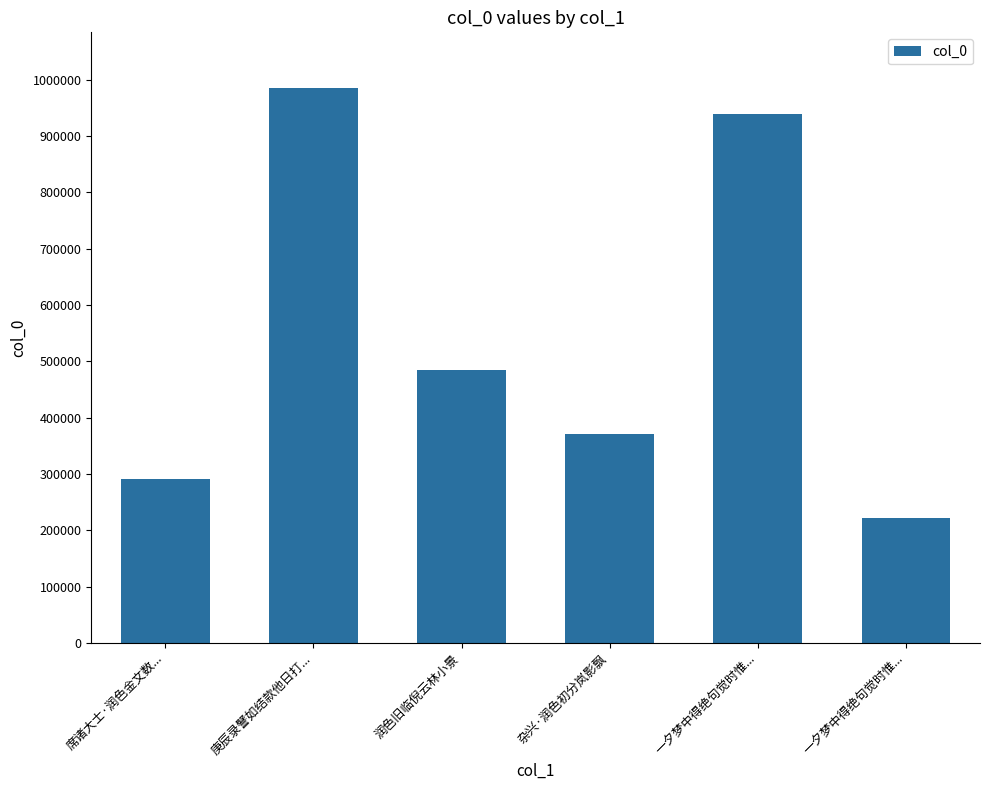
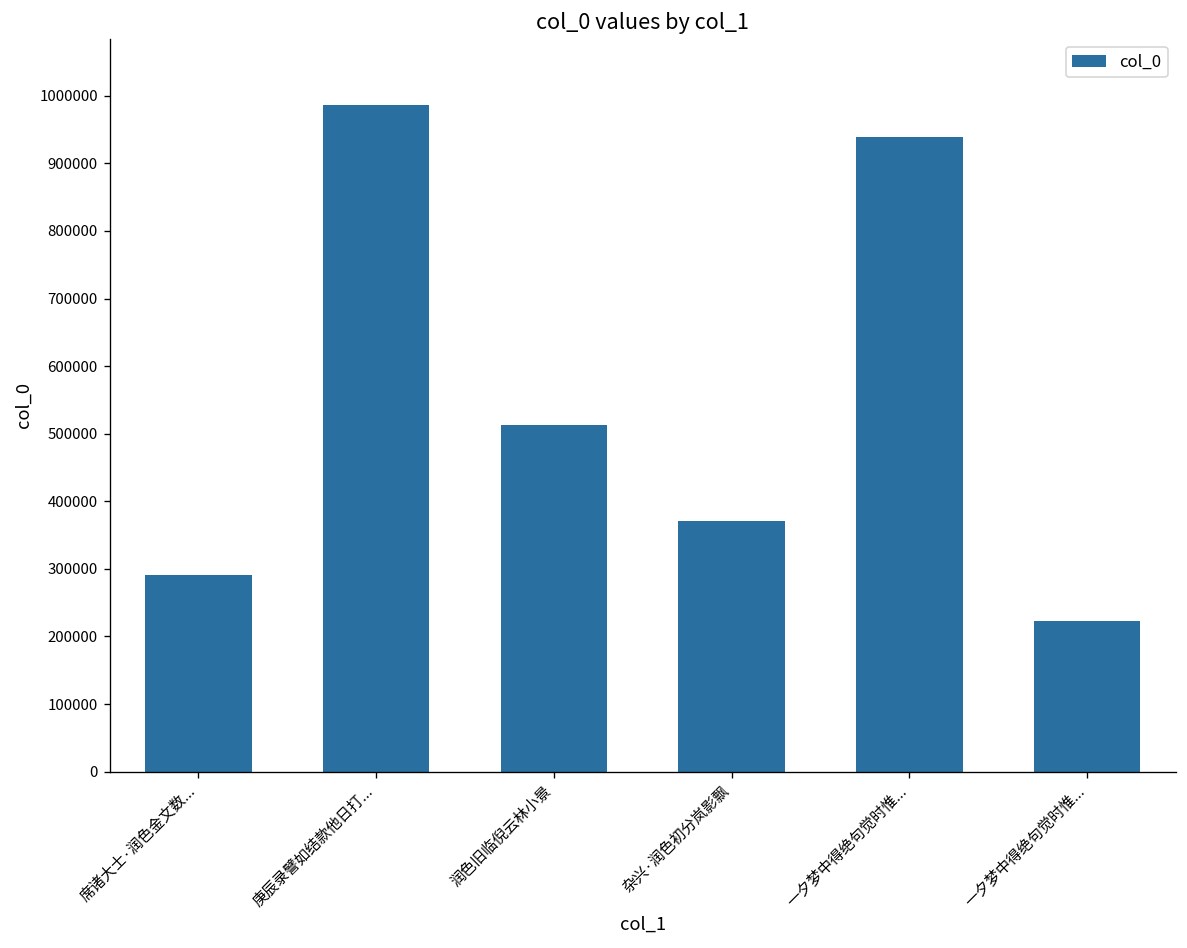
  {
    "席诸大士·润色金文数...": 290000,
    "庚辰录譬如结款他日打...": 990000,
-   "润色旧临倪云林小景": 480000,
+   "润色旧临倪云林小景": 510000,
    "杂兴·润色初分岚影飘": 370000
  }
